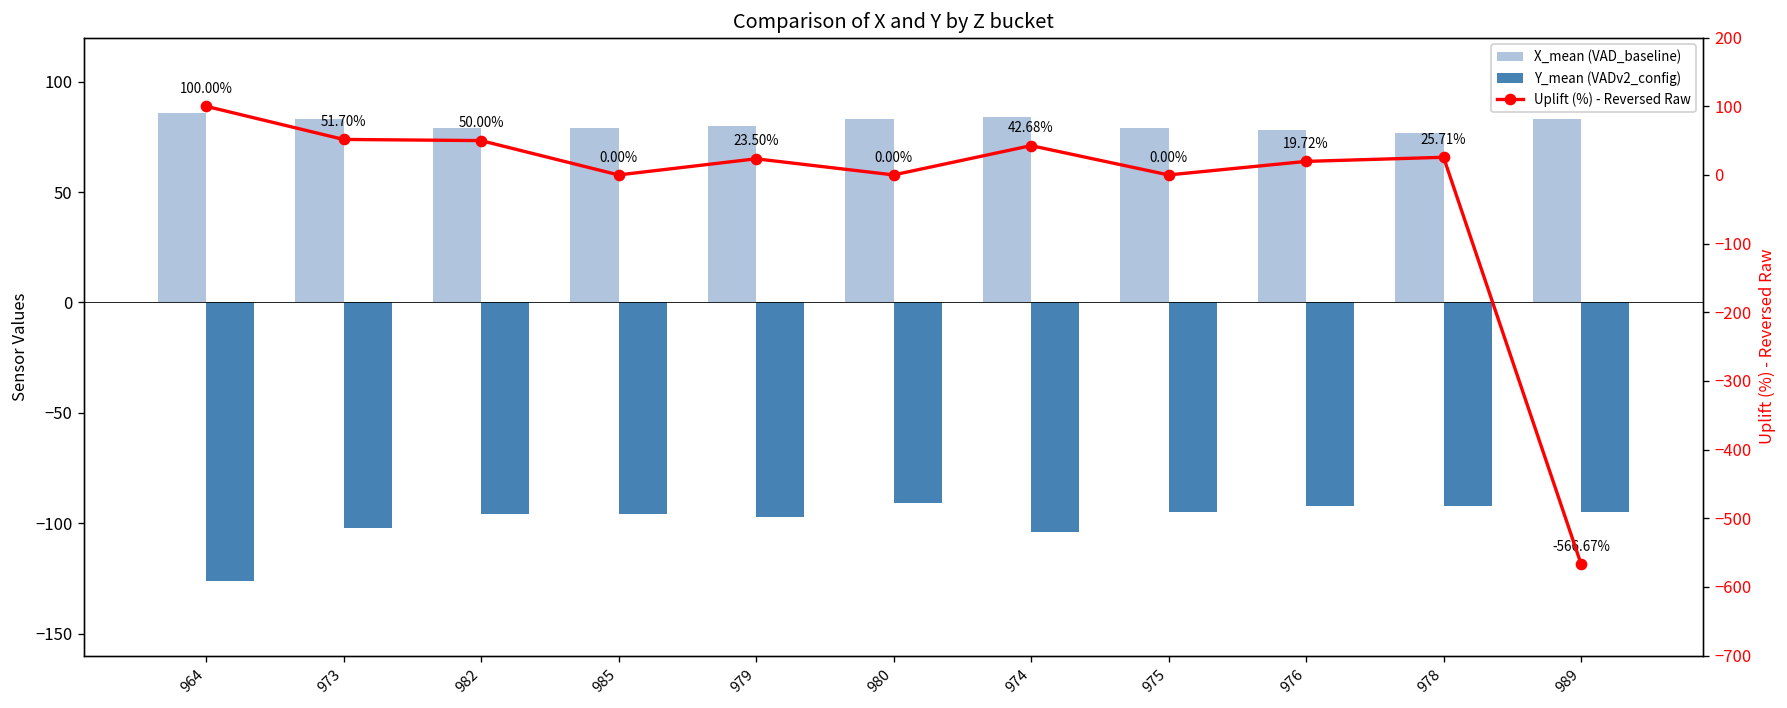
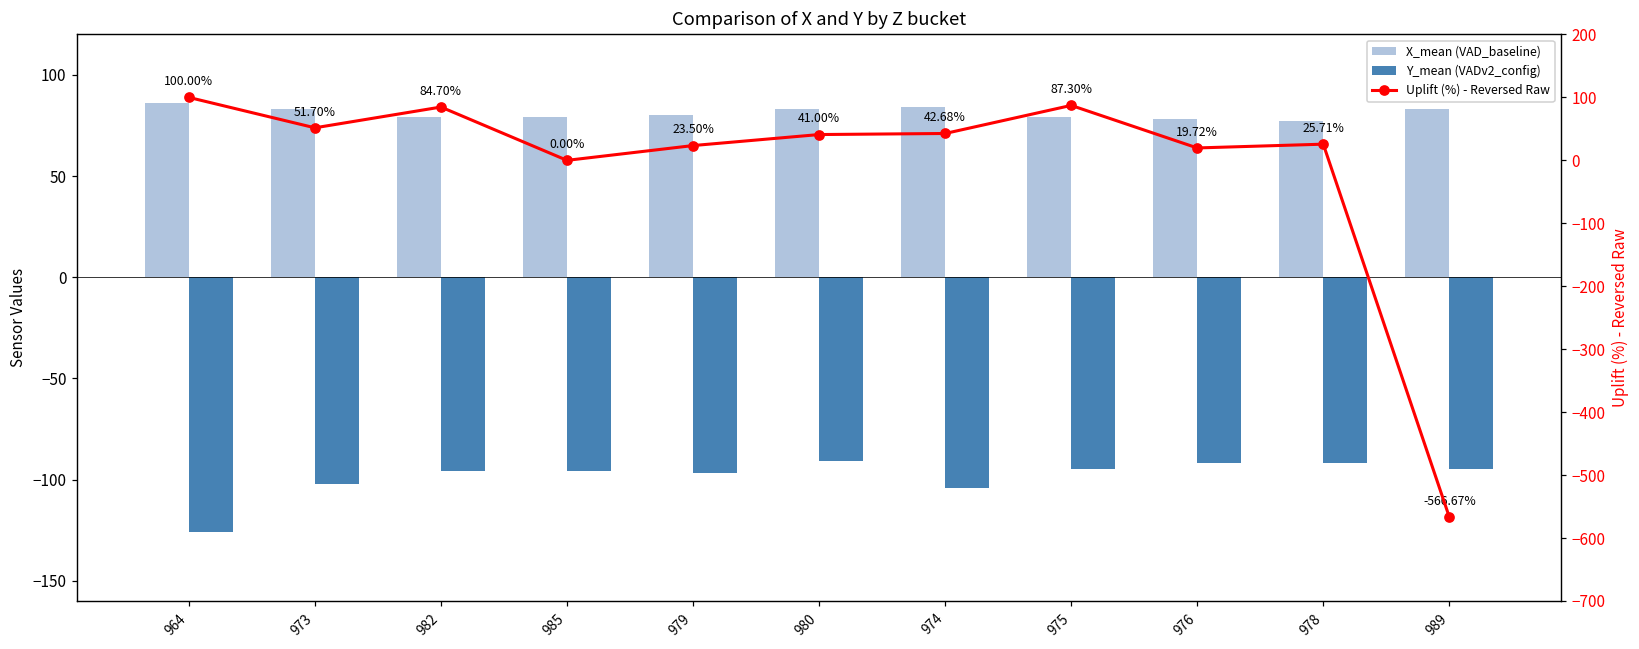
  {
    "Uplift (%) - Reversed Raw": {
      "964": "100.00%",
      "973": "51.70%",
-     "982": "50.00%",
+     "982": "84.70%",
      "985": "0.00%",
      "979": "23.50%",
-     "980": "0.00%",
+     "980": "41.00%",
      "974": "42.68%",
-     "975": "0.00%",
+     "975": "87.30%",
      "976": "19.72%",
      "978": "25.71%",
      "989": "-566.67%"
    }
  }
